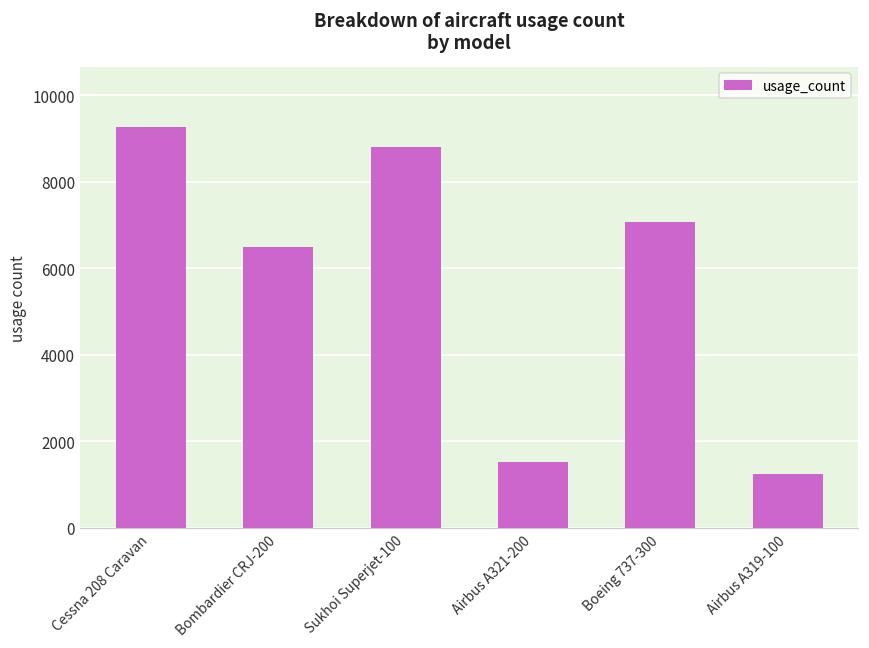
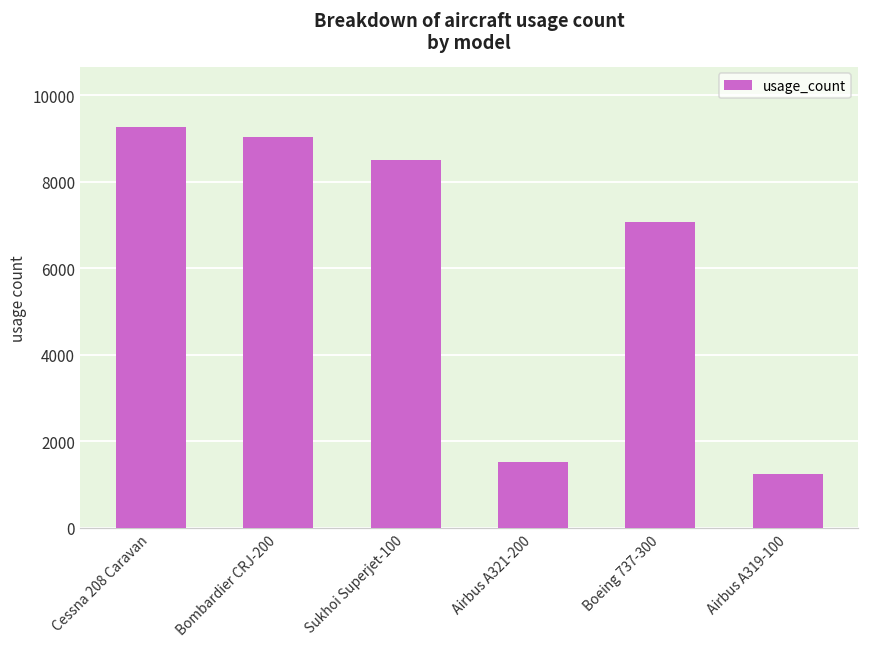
  {
    "Cessna 208 Caravan": 9300,
-   "Bombardier CRJ-200": 6500,
-   "Sukhoi Superjet-100": 8800,
+   "Bombardier CRJ-200": 9000,
+   "Sukhoi Superjet-100": 8500,
    "Airbus A321-200": 1500,
    "Boeing 737-300": 7100,
    "Airbus A319-100": 1200
  }
